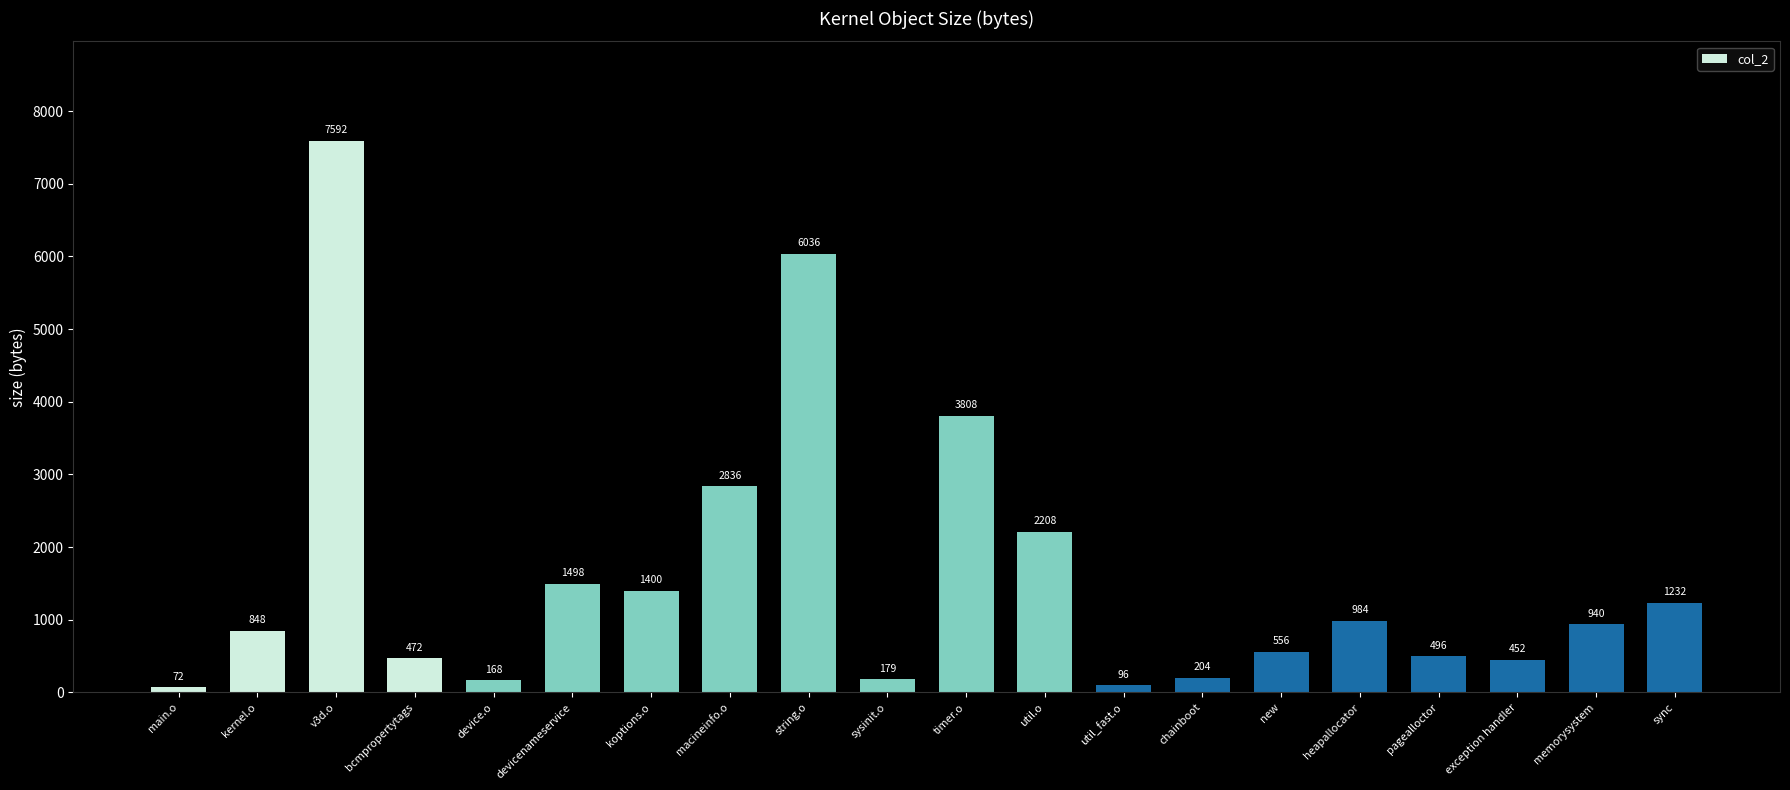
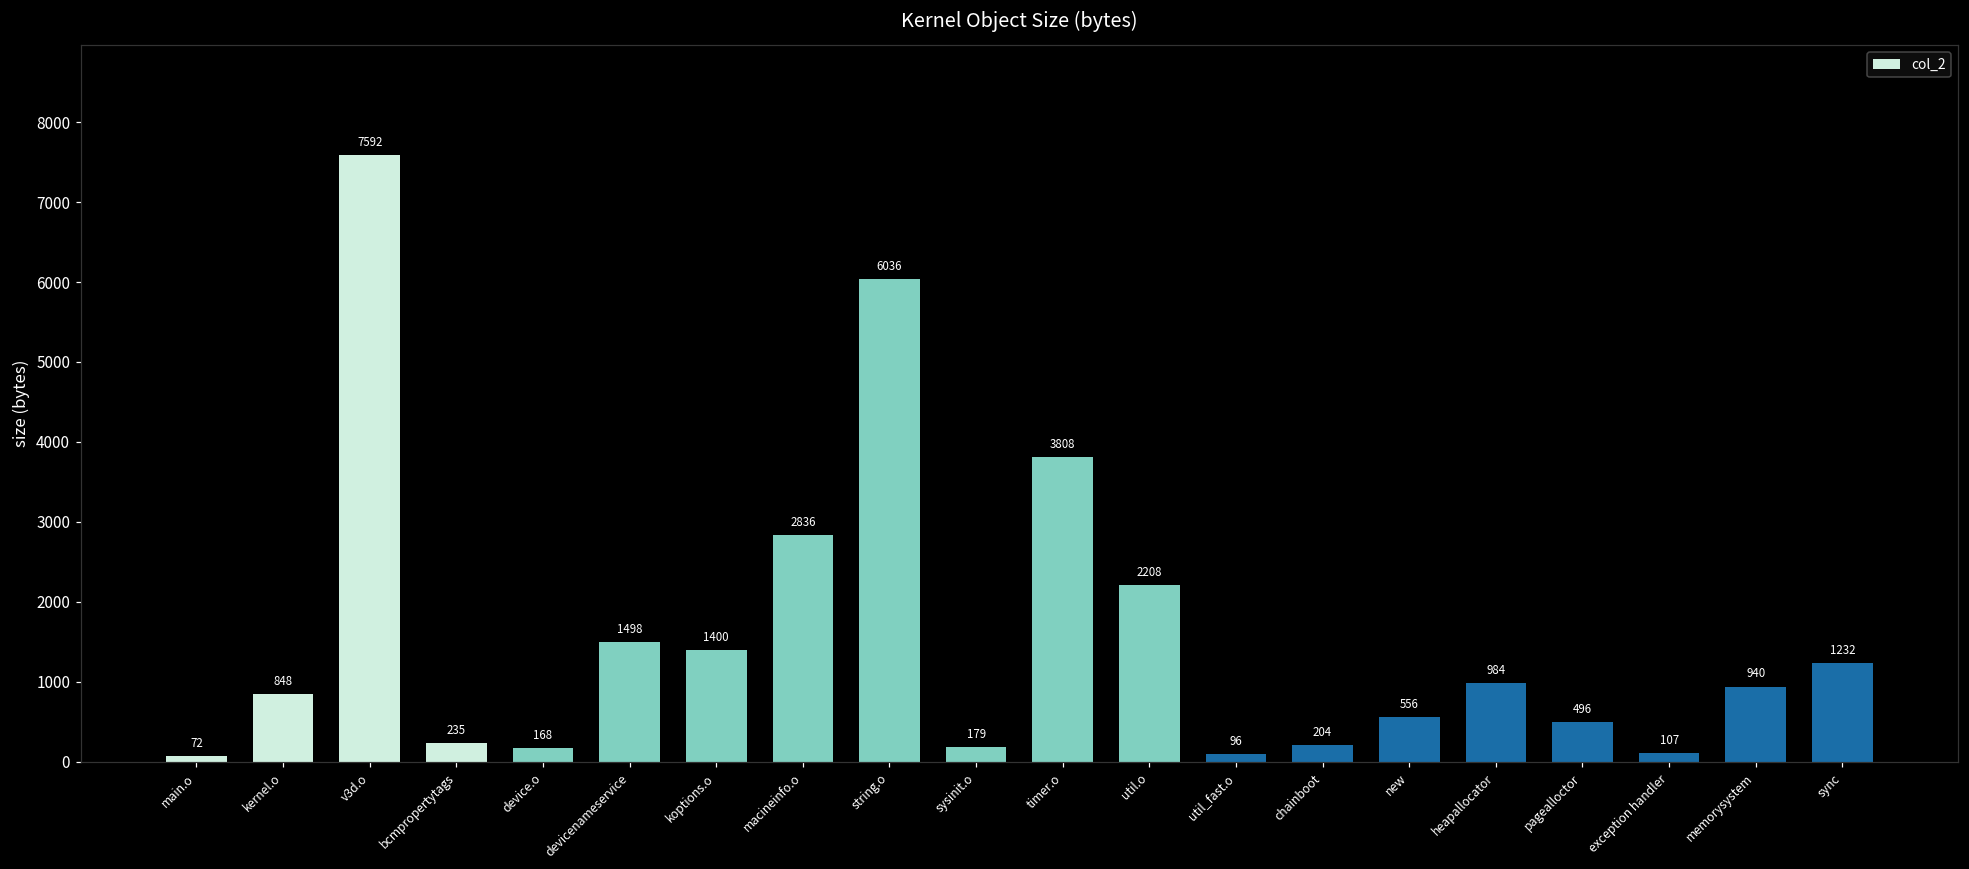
  {
    "main.o": 72,
    "kernel.o": 848,
    "v3d.o": 7592,
-   "bcmpropertytags": 472,
+   "bcmpropertytags": 235,
    "device.o": 168,
    "devicenameservice": 1498,
    "koptions.o": 1400,
    "macineinfo.o": 2836,
    "string.o": 6036,
    "sysinit.o": 179,
    "timer.o": 3808,
    "util.o": 2208,
    "util_fast.o": 96,
    "chainboot": 204,
    "new": 556,
    "heapallocator": 984,
    "pagealloctor": 496,
-   "exception handler": 452,
+   "exception handler": 107,
    "memorysystem": 940,
    "sync": 1232
  }
